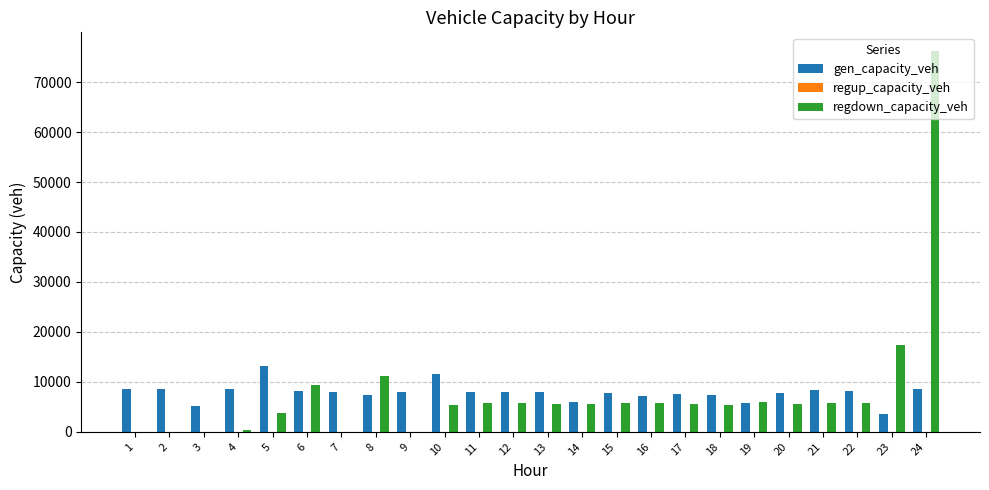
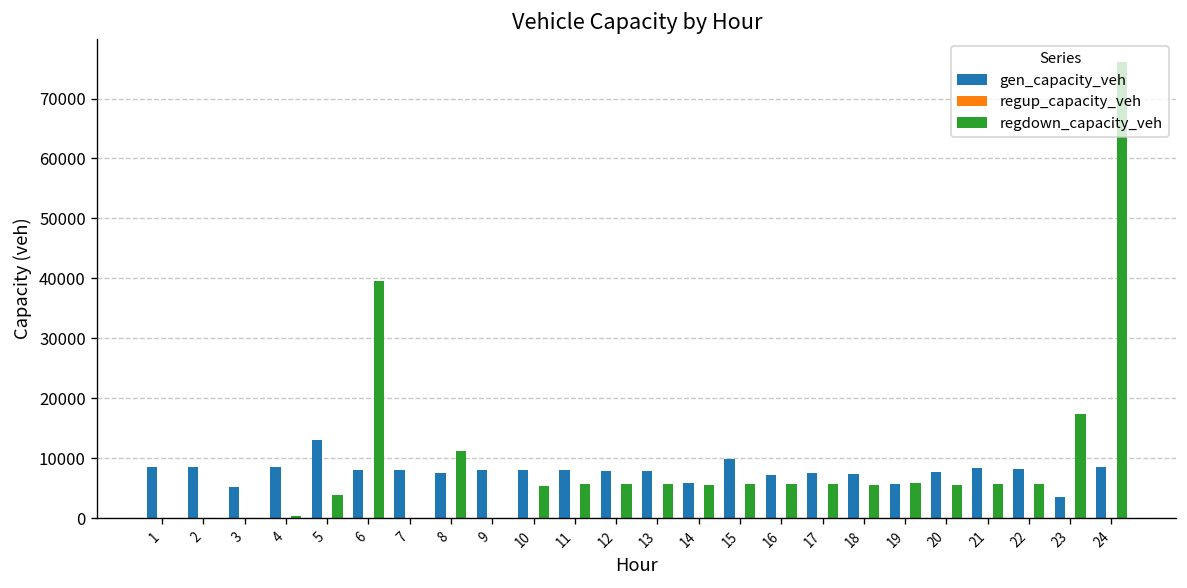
  {
    "gen_capacity_veh": {
      "1": 9000,
      "2": 9000,
      "3": 5000,
      "4": 9000,
      "5": 13000,
      "6": 8000,
      "7": 8000,
      "8": 7000,
      "9": 8000,
-     "10": 12000,
+     "10": 8000,
      "11": 8000,
      "12": 8000,
      "13": 8000,
      "14": 6000,
-     "15": 8000,
+     "15": 10000,
      "16": 7000,
      "17": 8000,
      "18": 7000,
      "19": 6000,
      "20": 8000,
      "21": 8000,
      "22": 8000,
      "23": 4000,
      "24": 9000
    },
    "regup_capacity_veh": {
      "1": 0,
      "2": 0,
      "3": 0,
      "4": 0,
      "5": 0,
      "6": 0,
      "7": 0,
      "8": 0,
      "9": 0,
      "10": 0,
      "11": 0,
      "12": 0,
      "13": 0,
      "14": 0,
      "15": 0,
      "16": 0,
      "17": 0,
      "18": 0,
      "19": 0,
      "20": 0,
      "21": 0,
      "22": 0,
      "23": 0,
      "24": 0
    },
    "regdown_capacity_veh": {
      "3": 0,
      "5": 4000,
-     "6": 9000,
+     "6": 40000,
      "7": 0,
      "8": 11000,
      "9": 0,
      "10": 5000,
      "11": 6000,
      "12": 6000,
      "13": 6000,
      "14": 6000,
      "15": 6000,
      "16": 6000,
      "17": 6000,
      "18": 5000,
      "19": 6000,
      "20": 6000,
      "21": 6000,
      "22": 6000,
      "23": 17000
    }
  }
